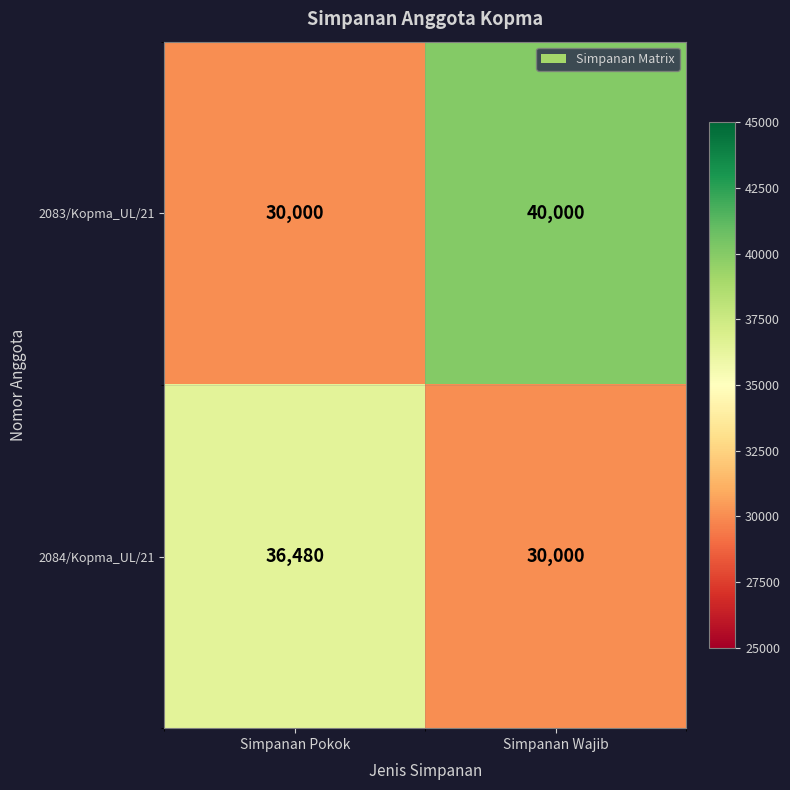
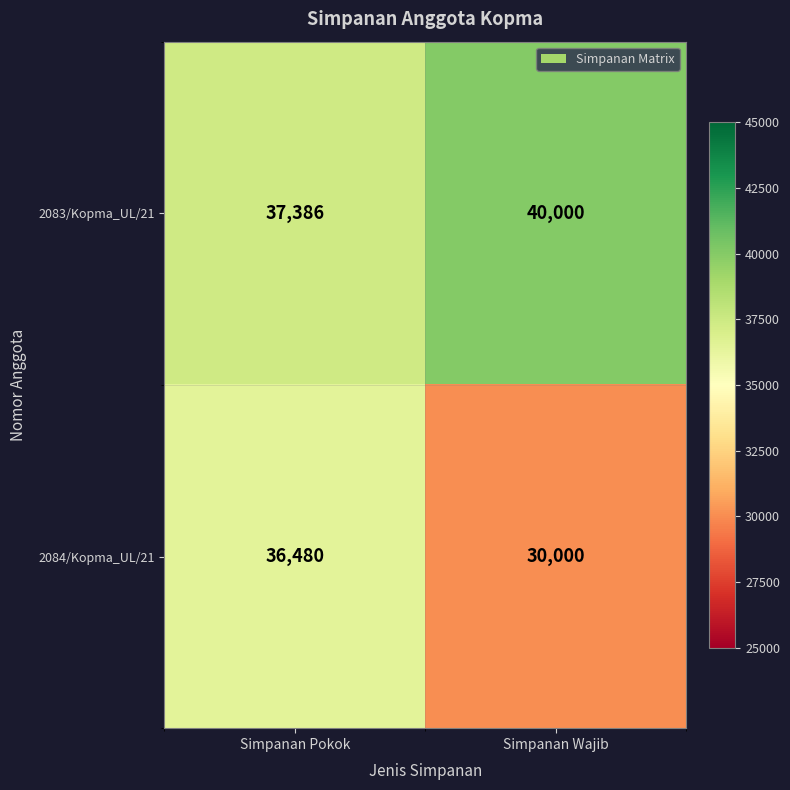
  {
    "2083/Kopma_UL/21": {
-     "Simpanan Pokok": "30,000",
+     "Simpanan Pokok": "37,386",
      "Simpanan Wajib": "40,000"
    },
    "2084/Kopma_UL/21": {
      "Simpanan Pokok": "36,480",
      "Simpanan Wajib": "30,000"
    }
  }
